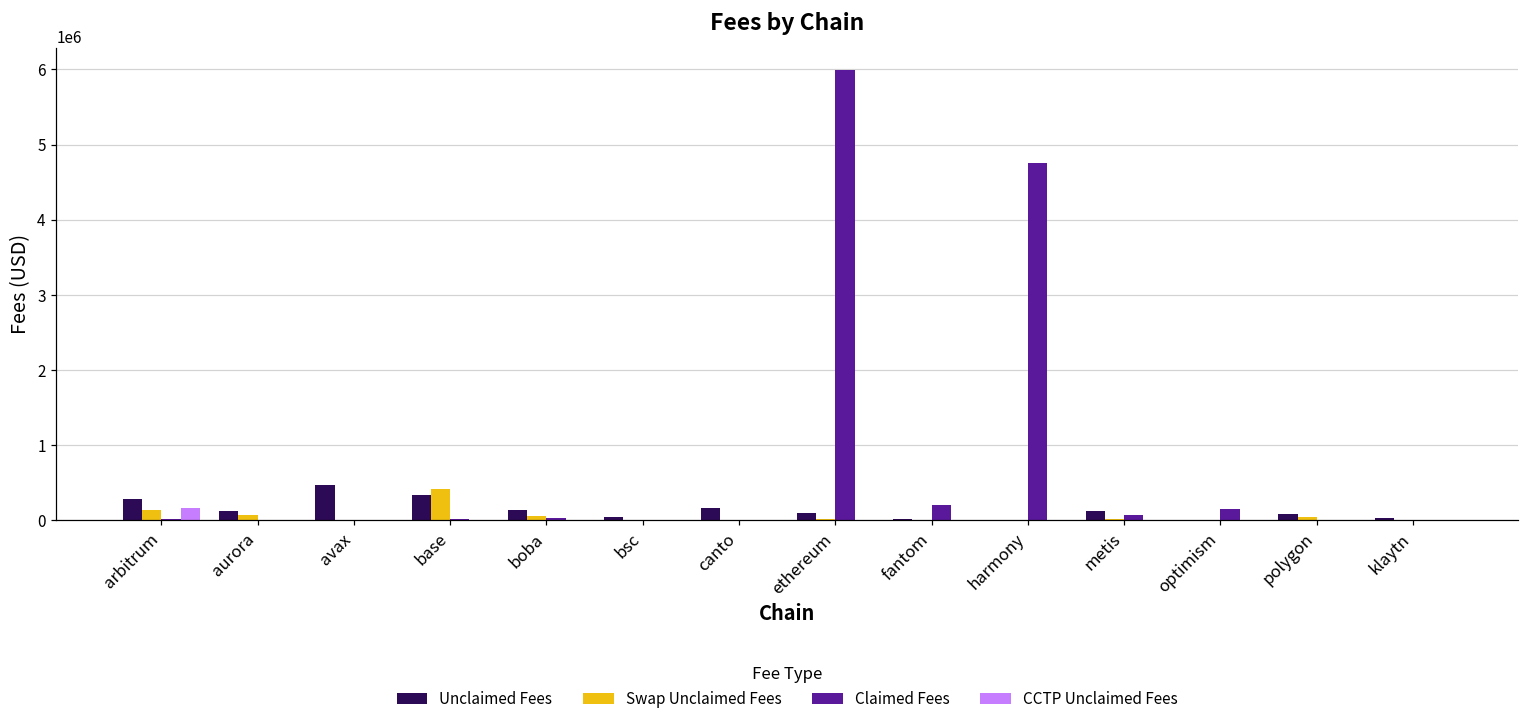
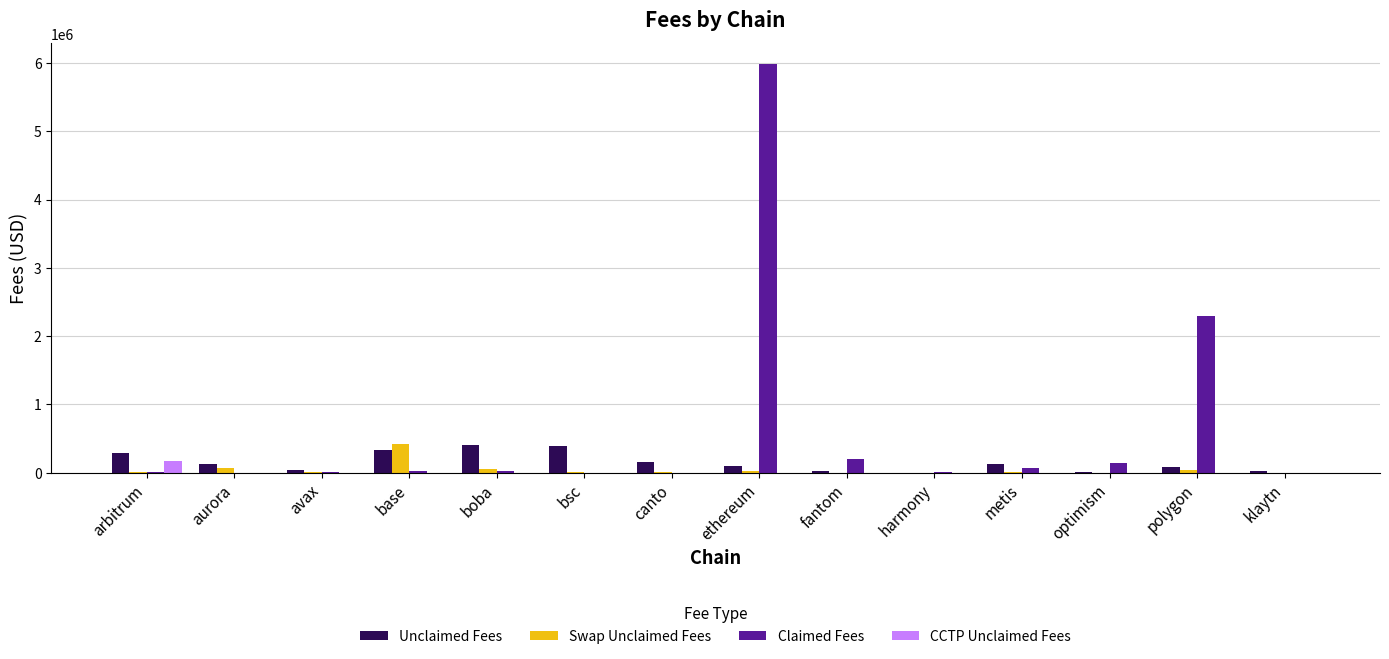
  {
    "Unclaimed Fees": {
      "arbitrum": 300000,
      "aurora": 100000,
-     "avax": 500000,
+     "avax": 0,
      "base": 300000,
-     "boba": 100000,
-     "bsc": 0,
+     "boba": 400000,
+     "bsc": 400000,
      "canto": 200000,
      "ethereum": 100000,
      "metis": 100000,
      "polygon": 100000
    },
    "Swap Unclaimed Fees": {
-     "arbitrum": 100000,
+     "arbitrum": 0,
      "aurora": 100000,
      "base": 400000,
      "boba": 100000,
      "polygon": 0,
      "klaytn": 0
    },
    "Claimed Fees": {
      "aurora": 0,
      "canto": 0,
      "ethereum": 6000000,
      "fantom": 200000,
-     "harmony": 4800000,
+     "harmony": 0,
      "metis": 100000,
      "optimism": 100000,
-     "polygon": 0
+     "polygon": 2300000
    },
    "CCTP Unclaimed Fees": {
      "arbitrum": 200000,
      "aurora": 0,
      "base": 0,
      "boba": 0,
      "bsc": 0,
      "canto": 0,
      "ethereum": 0,
      "fantom": 0,
      "harmony": 0,
      "metis": 0,
      "polygon": 0,
      "klaytn": 0
    }
  }
